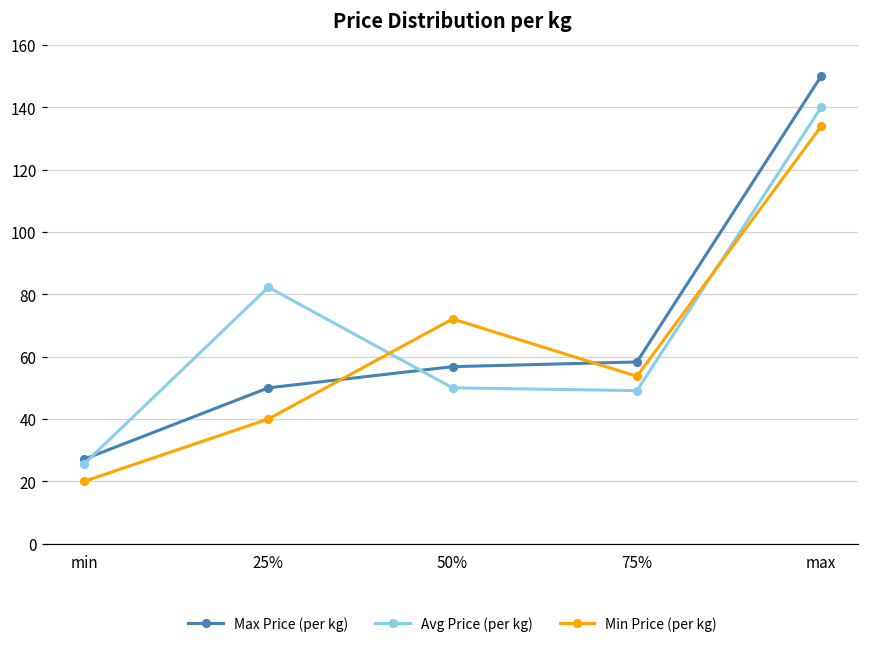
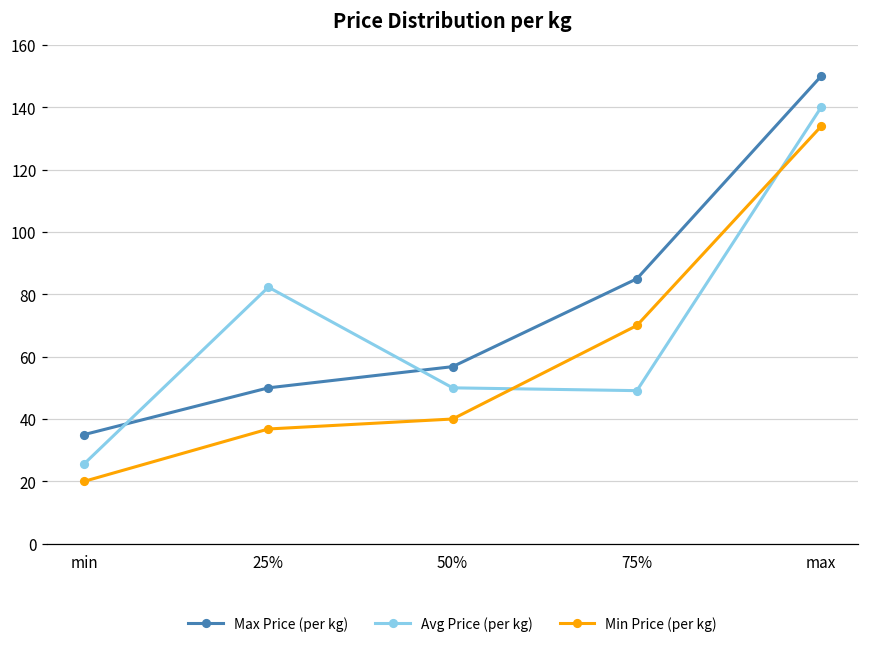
  {
    "Max Price (per kg)": {
-     "min": 27,
+     "min": 35,
      "25%": 50,
      "50%": 57,
-     "75%": 58,
+     "75%": 85,
      "max": 150
    },
    "Avg Price (per kg)": {
      "min": 26,
      "25%": 82,
      "50%": 50,
      "75%": 49,
      "max": 140
    },
    "Min Price (per kg)": {
      "min": 20,
-     "25%": 40,
-     "50%": 72,
-     "75%": 54,
+     "25%": 37,
+     "50%": 40,
+     "75%": 70,
      "max": 134
    }
  }
